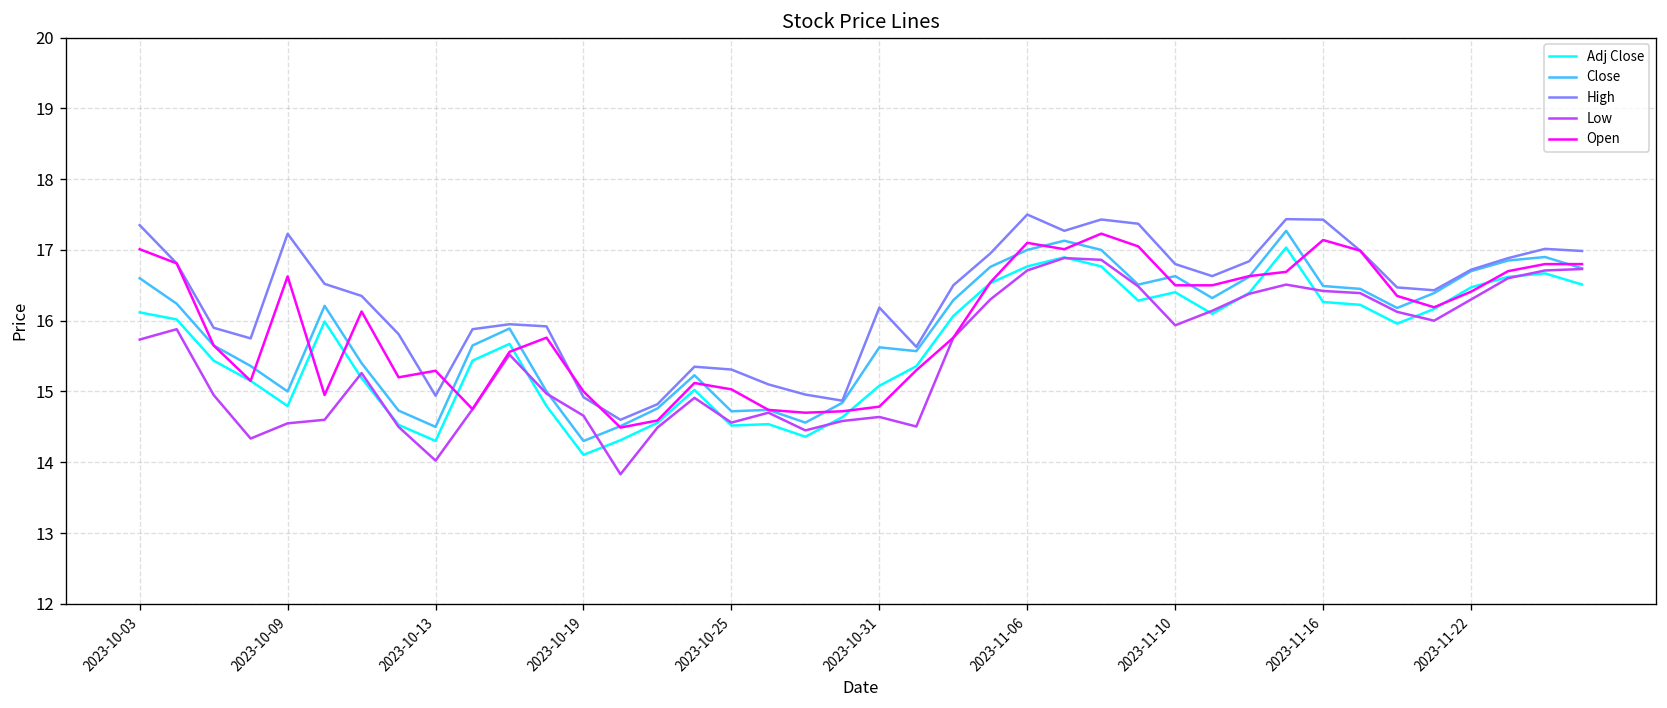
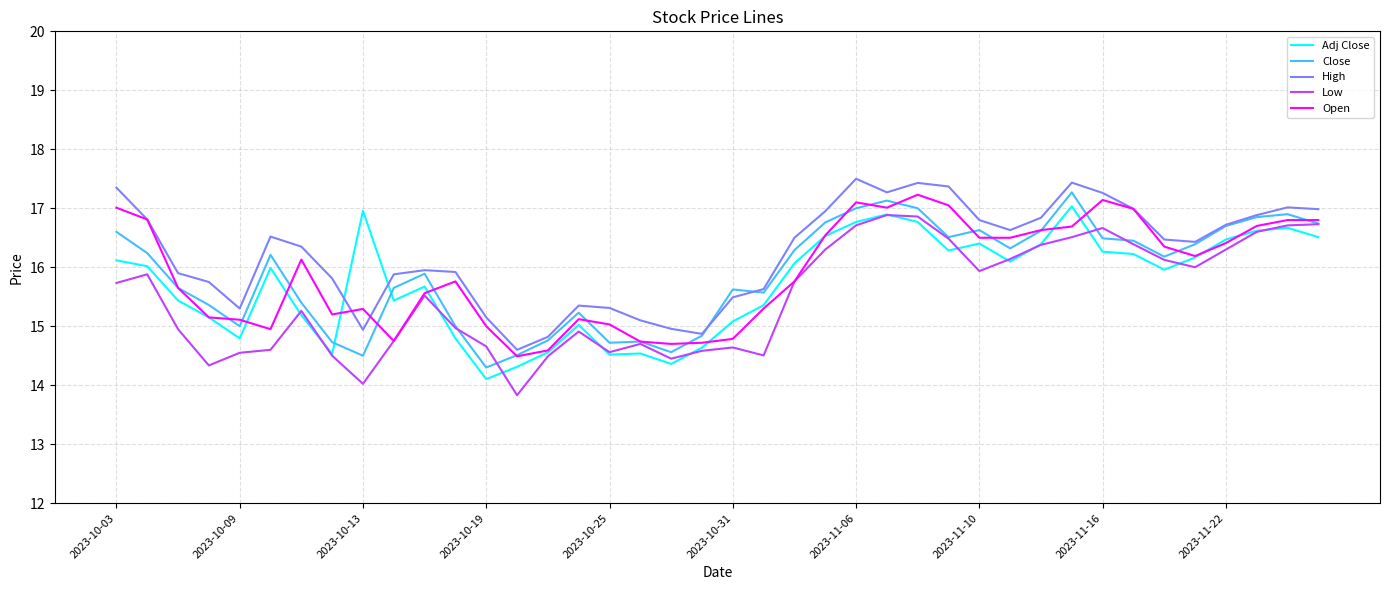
  {
    "Adj Close": {
      "2023-10-03": 16.1,
      "2023-10-09": 14.8,
-     "2023-10-13": 14.3,
+     "2023-10-13": 17.0,
      "2023-10-19": 14.1,
      "2023-10-31": 15.1,
      "2023-11-06": 16.8,
      "2023-11-10": 16.4,
      "2023-11-16": 16.3,
      "2023-11-22": 16.5
    },
    "Close": {
      "2023-10-03": 16.6,
      "2023-10-09": 15.0,
      "2023-10-13": 14.5,
      "2023-10-19": 14.3,
      "2023-10-25": 14.7,
      "2023-10-31": 15.6,
      "2023-11-06": 17.0,
      "2023-11-10": 16.6,
      "2023-11-16": 16.5
    },
    "High": {
      "2023-10-03": 17.4,
-     "2023-10-09": 17.2,
+     "2023-10-09": 15.3,
      "2023-10-13": 14.9,
-     "2023-10-19": 14.9,
+     "2023-10-19": 15.1,
      "2023-10-25": 15.3,
-     "2023-10-31": 16.2,
+     "2023-10-31": 15.5,
      "2023-11-06": 17.5,
      "2023-11-10": 16.8,
-     "2023-11-16": 17.4
+     "2023-11-16": 17.3
    },
    "Low": {
      "2023-10-03": 15.7,
      "2023-10-09": 14.6,
      "2023-10-13": 14.0,
      "2023-10-19": 14.7,
      "2023-10-31": 14.6,
      "2023-11-06": 16.7,
      "2023-11-10": 15.9,
-     "2023-11-16": 16.4,
+     "2023-11-16": 16.7,
      "2023-11-22": 16.3
    },
    "Open": {
      "2023-10-03": 17.0,
-     "2023-10-09": 16.6,
+     "2023-10-09": 15.1,
      "2023-10-13": 15.3,
      "2023-10-19": 15.0,
      "2023-10-25": 15.0,
      "2023-10-31": 14.8,
      "2023-11-06": 17.1,
      "2023-11-10": 16.5,
      "2023-11-16": 17.1,
      "2023-11-22": 16.4
    }
  }
